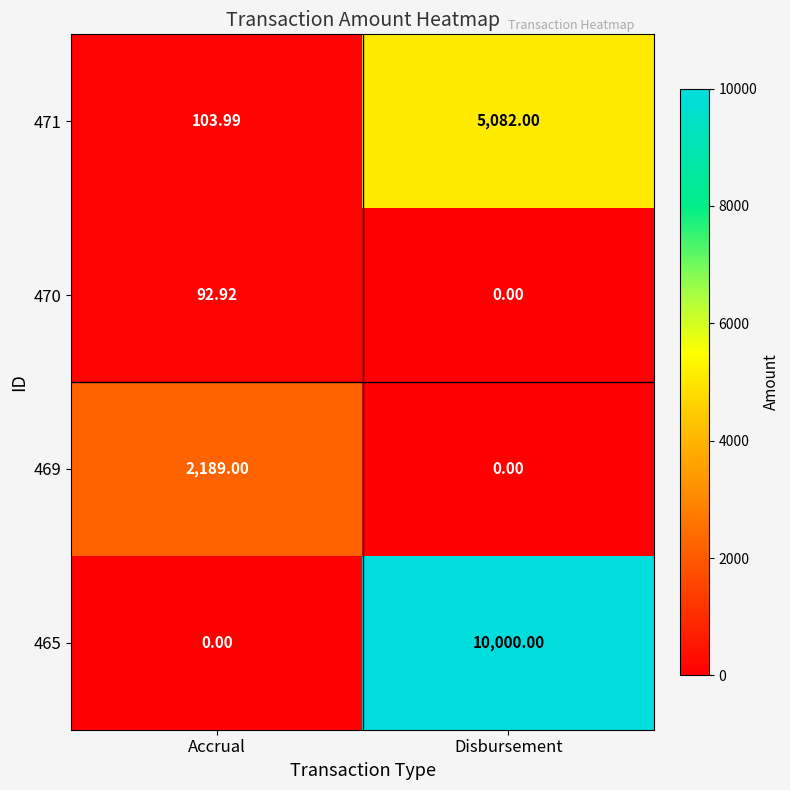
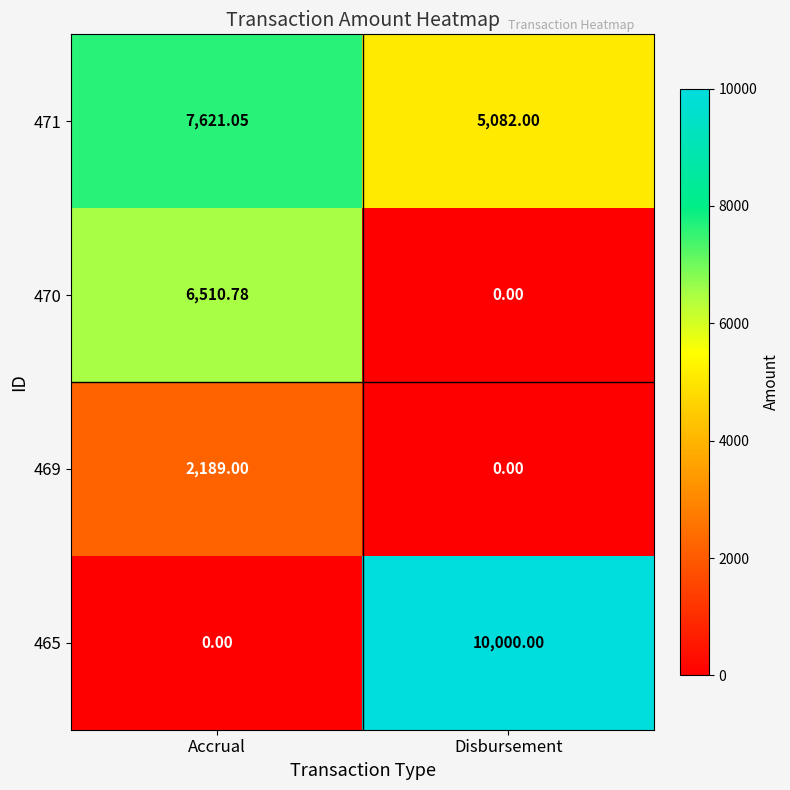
  {
    "471": {
-     "Accrual": "103.99",
+     "Accrual": "7,621.05",
      "Disbursement": "5,082.00"
    },
    "470": {
-     "Accrual": "92.92",
+     "Accrual": "6,510.78",
      "Disbursement": "0.00"
    },
    "469": {
      "Accrual": "2,189.00",
      "Disbursement": "0.00"
    },
    "465": {
      "Accrual": "0.00",
      "Disbursement": "10,000.00"
    }
  }
